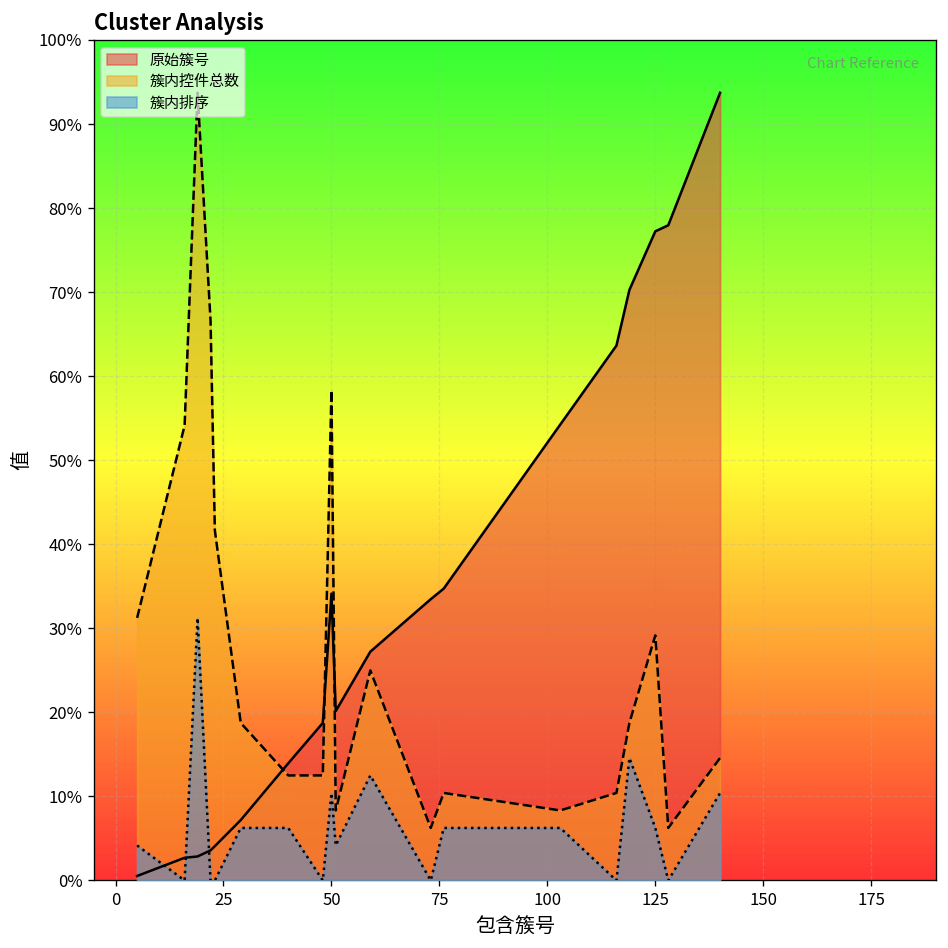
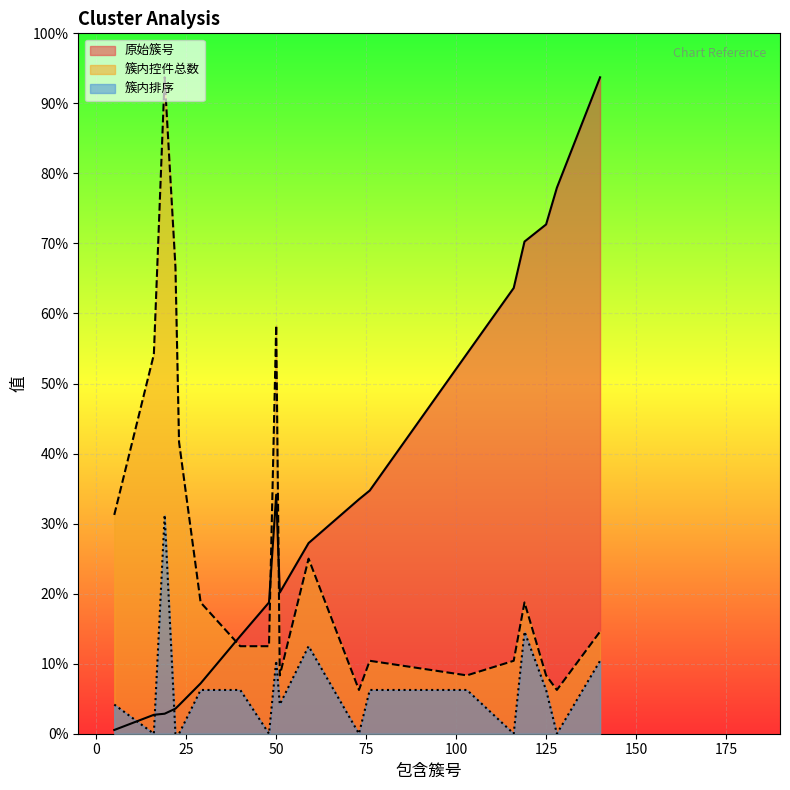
  {
    "原始簇号": {
      "50": "34%",
-     "125": "77%"
+     "125": "73%"
    },
    "簇内控件总数": {
      "50": "58%",
-     "125": "29%"
+     "125": "8%"
    },
    "簇内排序": {
      "50": "10%",
      "125": "6%"
    }
  }
